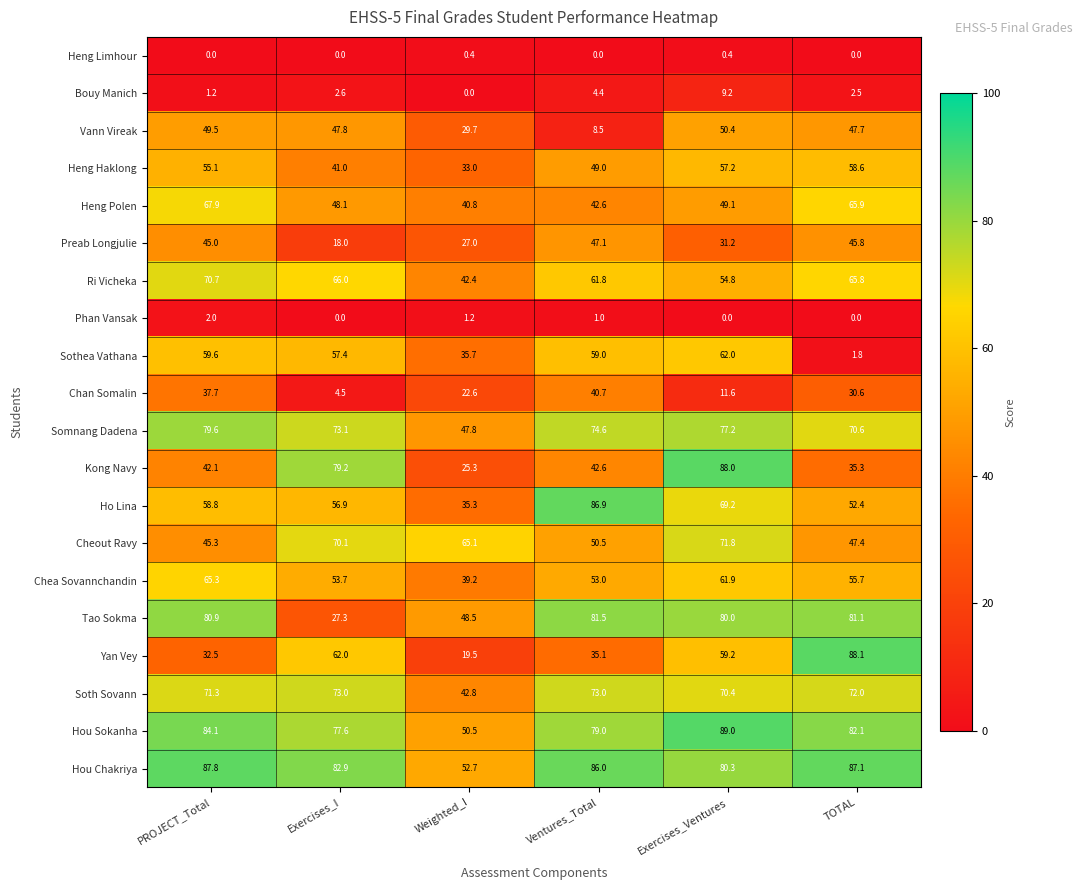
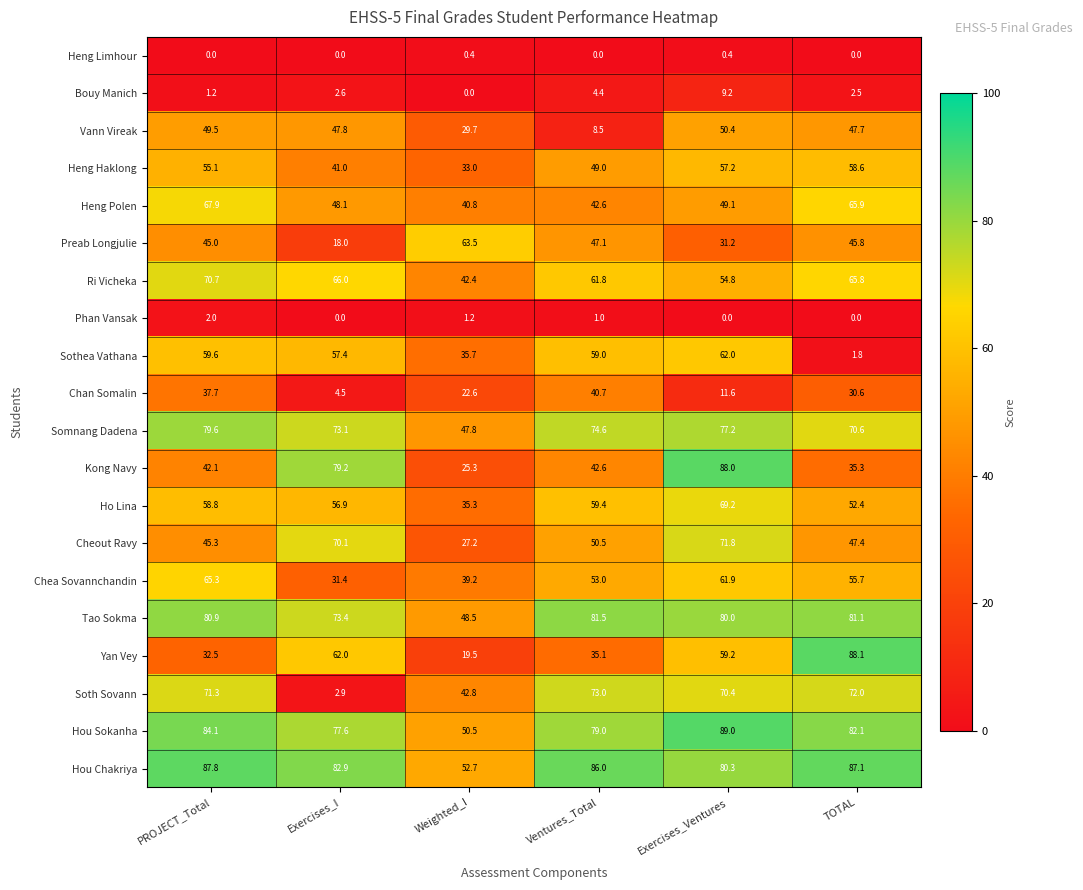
  {
    "Heng Limhour": {
      "PROJECT_Total": 0.0,
      "Exercises_I": 0.0,
      "Weighted_I": 0.4,
      "Ventures_Total": 0.0,
      "Exercises_Ventures": 0.4,
      "TOTAL": 0.0
    },
    "Bouy Manich": {
      "PROJECT_Total": 1.2,
      "Exercises_I": 2.6,
      "Weighted_I": 0.0,
      "Ventures_Total": 4.4,
      "Exercises_Ventures": 9.2,
      "TOTAL": 2.5
    },
    "Vann Vireak": {
      "PROJECT_Total": 49.5,
      "Exercises_I": 47.8,
      "Weighted_I": 29.7,
      "Ventures_Total": 8.5,
      "Exercises_Ventures": 50.4,
      "TOTAL": 47.7
    },
    "Heng Haklong": {
      "PROJECT_Total": 55.1,
      "Exercises_I": 41.0,
      "Weighted_I": 33.0,
      "Ventures_Total": 49.0,
      "Exercises_Ventures": 57.2,
      "TOTAL": 58.6
    },
    "Heng Polen": {
      "PROJECT_Total": 67.9,
      "Exercises_I": 48.1,
      "Weighted_I": 40.8,
      "Ventures_Total": 42.6,
      "Exercises_Ventures": 49.1,
      "TOTAL": 65.9
    },
    "Preab Longjulie": {
      "PROJECT_Total": 45.0,
      "Exercises_I": 18.0,
-     "Weighted_I": 27.0,
+     "Weighted_I": 63.5,
      "Ventures_Total": 47.1,
      "Exercises_Ventures": 31.2,
      "TOTAL": 45.8
    },
    "Ri Vicheka": {
      "PROJECT_Total": 70.7,
      "Exercises_I": 66.0,
      "Weighted_I": 42.4,
      "Ventures_Total": 61.8,
      "Exercises_Ventures": 54.8,
      "TOTAL": 65.8
    },
    "Phan Vansak": {
      "PROJECT_Total": 2.0,
      "Exercises_I": 0.0,
      "Weighted_I": 1.2,
      "Ventures_Total": 1.0,
      "Exercises_Ventures": 0.0,
      "TOTAL": 0.0
    },
    "Sothea Vathana": {
      "PROJECT_Total": 59.6,
      "Exercises_I": 57.4,
      "Weighted_I": 35.7,
      "Ventures_Total": 59.0,
      "Exercises_Ventures": 62.0,
      "TOTAL": 1.8
    },
    "Chan Somalin": {
      "PROJECT_Total": 37.7,
      "Exercises_I": 4.5,
      "Weighted_I": 22.6,
      "Ventures_Total": 40.7,
      "Exercises_Ventures": 11.6,
      "TOTAL": 30.6
    },
    "Somnang Dadena": {
      "PROJECT_Total": 79.6,
      "Exercises_I": 73.1,
      "Weighted_I": 47.8,
      "Ventures_Total": 74.6,
      "Exercises_Ventures": 77.2,
      "TOTAL": 70.6
    },
    "Kong Navy": {
      "PROJECT_Total": 42.1,
      "Exercises_I": 79.2,
      "Weighted_I": 25.3,
      "Ventures_Total": 42.6,
      "Exercises_Ventures": 88.0,
      "TOTAL": 35.3
    },
    "Ho Lina": {
      "PROJECT_Total": 58.8,
      "Exercises_I": 56.9,
      "Weighted_I": 35.3,
-     "Ventures_Total": 86.9,
+     "Ventures_Total": 59.4,
      "Exercises_Ventures": 69.2,
      "TOTAL": 52.4
    },
    "Cheout Ravy": {
      "PROJECT_Total": 45.3,
      "Exercises_I": 70.1,
-     "Weighted_I": 65.1,
+     "Weighted_I": 27.2,
      "Ventures_Total": 50.5,
      "Exercises_Ventures": 71.8,
      "TOTAL": 47.4
    },
    "Chea Sovannchandin": {
      "PROJECT_Total": 65.3,
-     "Exercises_I": 53.7,
+     "Exercises_I": 31.4,
      "Weighted_I": 39.2,
      "Ventures_Total": 53.0,
      "Exercises_Ventures": 61.9,
      "TOTAL": 55.7
    },
    "Tao Sokma": {
      "PROJECT_Total": 80.9,
-     "Exercises_I": 27.3,
+     "Exercises_I": 73.4,
      "Weighted_I": 48.5,
      "Ventures_Total": 81.5,
      "Exercises_Ventures": 80.0,
      "TOTAL": 81.1
    },
    "Yan Vey": {
      "PROJECT_Total": 32.5,
      "Exercises_I": 62.0,
      "Weighted_I": 19.5,
      "Ventures_Total": 35.1,
      "Exercises_Ventures": 59.2,
      "TOTAL": 88.1
    },
    "Soth Sovann": {
      "PROJECT_Total": 71.3,
-     "Exercises_I": 73.0,
+     "Exercises_I": 2.9,
      "Weighted_I": 42.8,
      "Ventures_Total": 73.0,
      "Exercises_Ventures": 70.4,
      "TOTAL": 72.0
    },
    "Hou Sokanha": {
      "PROJECT_Total": 84.1,
      "Exercises_I": 77.6,
      "Weighted_I": 50.5,
      "Ventures_Total": 79.0,
      "Exercises_Ventures": 89.0,
      "TOTAL": 82.1
    },
    "Hou Chakriya": {
      "PROJECT_Total": 87.8,
      "Exercises_I": 82.9,
      "Weighted_I": 52.7,
      "Ventures_Total": 86.0,
      "Exercises_Ventures": 80.3,
      "TOTAL": 87.1
    }
  }
